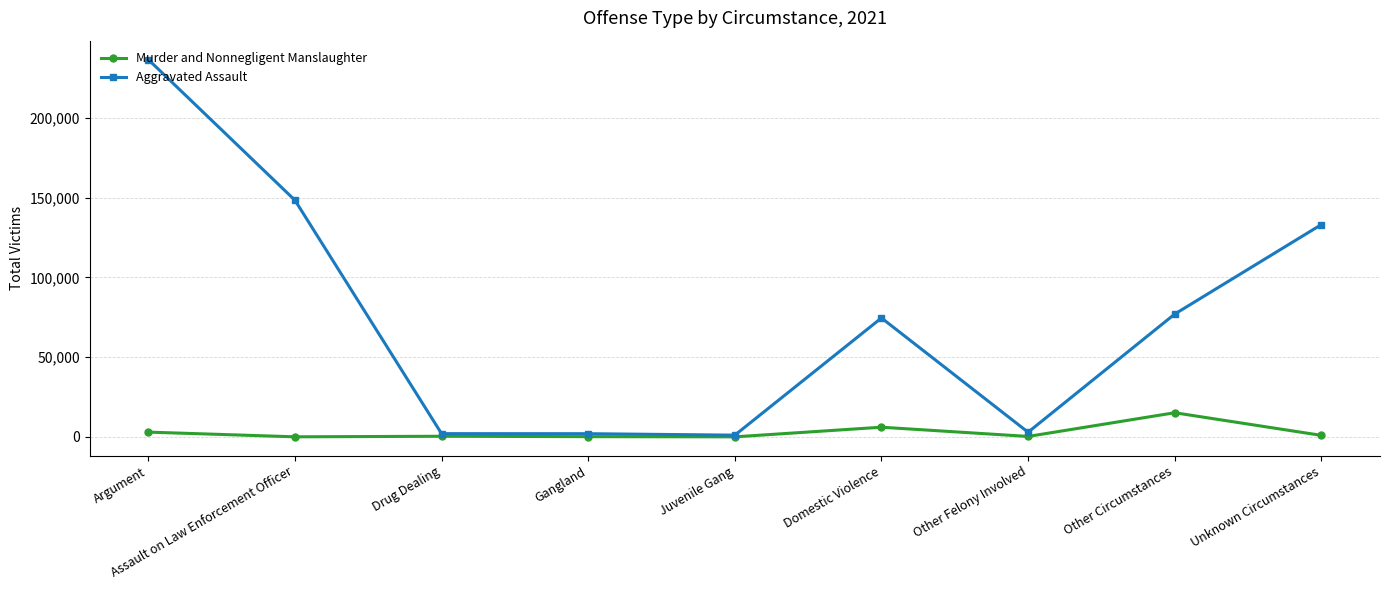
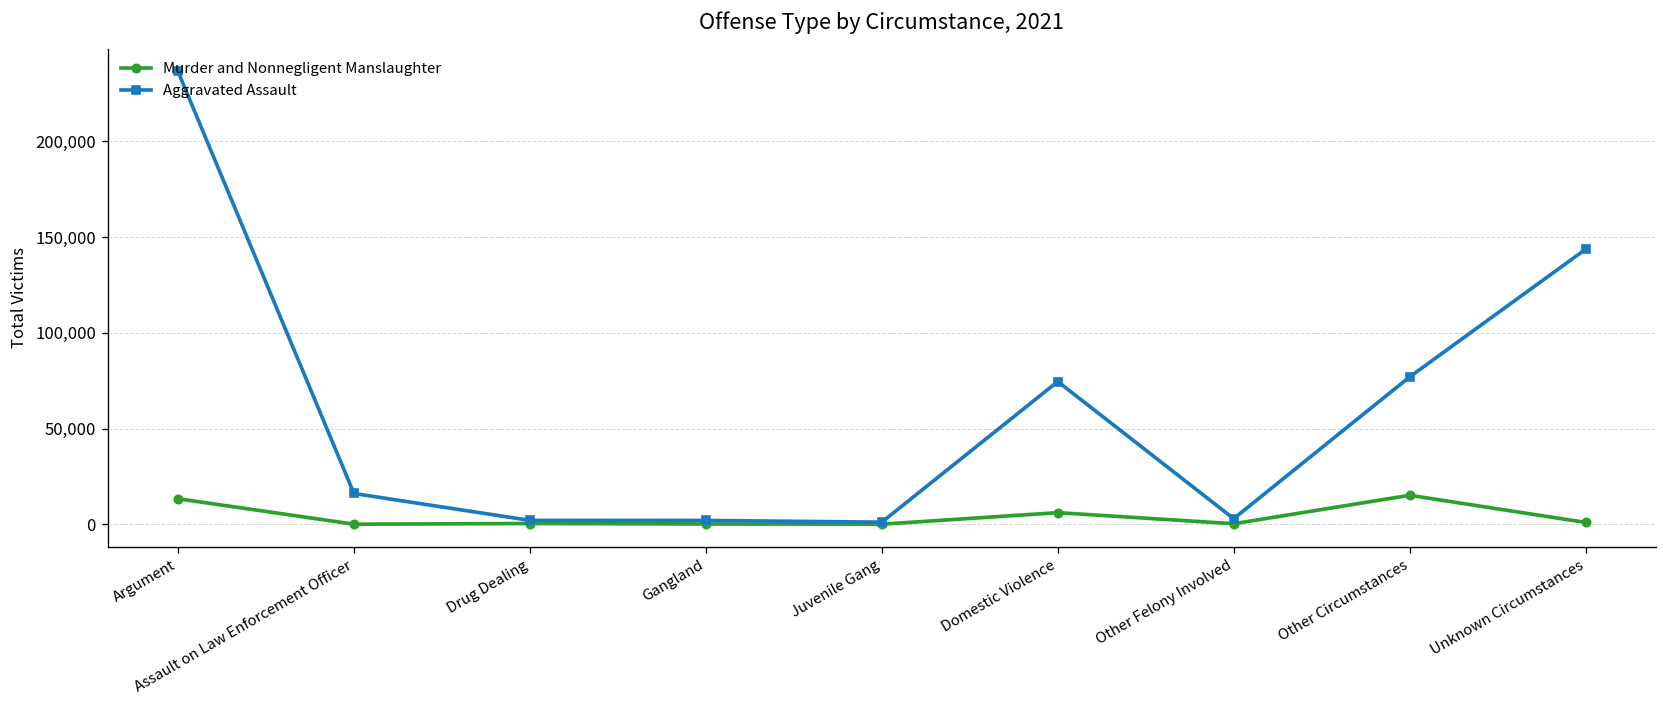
  {
    "Murder and Nonnegligent Manslaughter": {
-     "Argument": "3,000",
+     "Argument": "13,000",
      "Assault on Law Enforcement Officer": "0",
      "Drug Dealing": "0",
      "Gangland": "0",
      "Domestic Violence": "6,000",
      "Other Felony Involved": "0",
      "Other Circumstances": "15,000",
      "Unknown Circumstances": "1,000"
    },
    "Aggravated Assault": {
      "Argument": "236,000",
-     "Assault on Law Enforcement Officer": "148,000",
+     "Assault on Law Enforcement Officer": "16,000",
      "Drug Dealing": "2,000",
      "Gangland": "2,000",
      "Domestic Violence": "75,000",
      "Other Felony Involved": "3,000",
      "Other Circumstances": "77,000",
-     "Unknown Circumstances": "133,000"
+     "Unknown Circumstances": "144,000"
    }
  }
